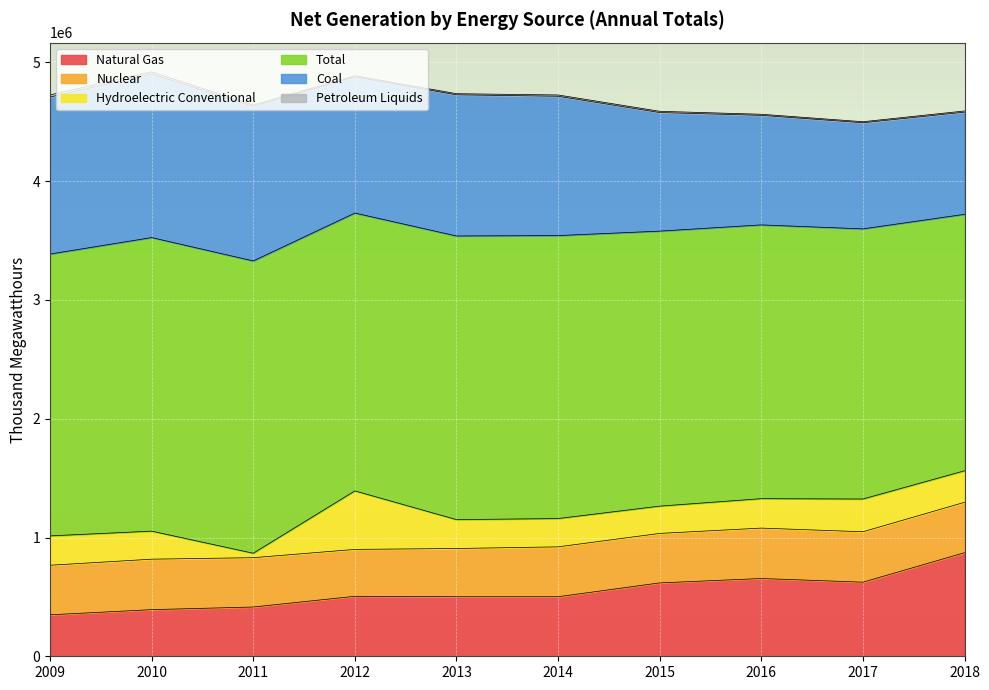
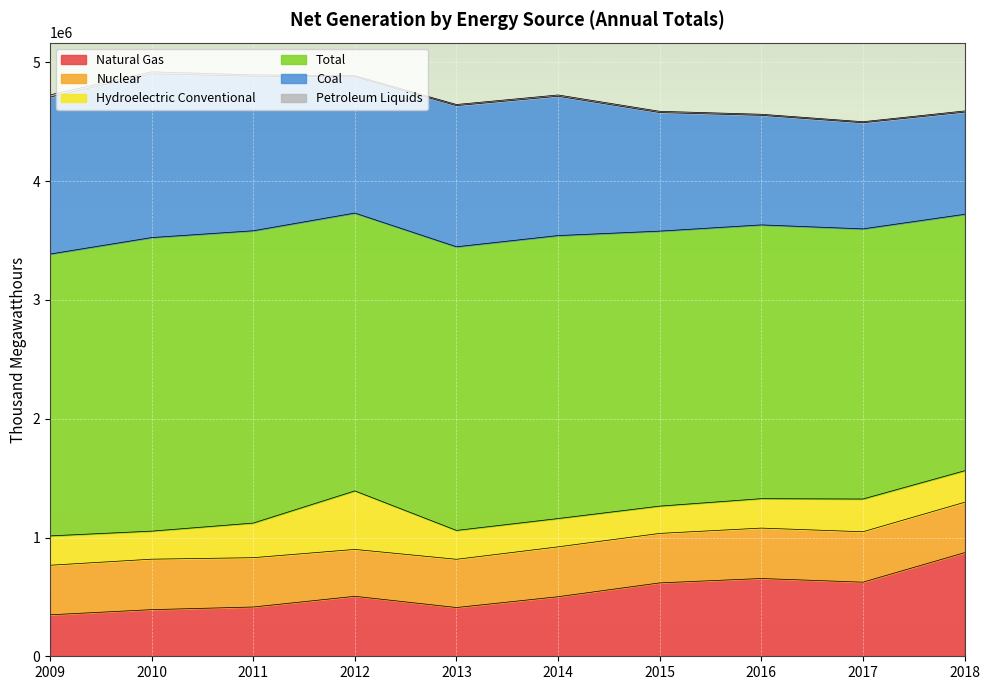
  {
    "Natural Gas": {
      "2009": 350000,
      "2010": 390000,
      "2011": 410000,
      "2012": 500000,
-     "2013": 500000,
+     "2013": 410000,
      "2014": 500000,
      "2015": 620000,
      "2016": 650000,
      "2017": 620000,
      "2018": 870000
    },
    "Nuclear": {
      "2009": 420000,
      "2010": 420000,
      "2011": 420000,
      "2012": 390000,
      "2013": 410000,
      "2014": 420000,
      "2015": 420000,
      "2016": 420000,
      "2017": 420000,
      "2018": 420000
    },
    "Hydroelectric Conventional": {
      "2009": 250000,
      "2010": 240000,
-     "2011": 40000,
+     "2011": 290000,
      "2012": 490000,
      "2013": 240000,
      "2014": 240000,
      "2015": 230000,
      "2016": 250000,
      "2017": 280000,
      "2018": 270000
    },
    "Total": {
      "2009": 2370000,
      "2010": 2470000,
      "2011": 2460000,
      "2012": 2340000,
      "2013": 2390000,
      "2014": 2380000,
      "2015": 2320000,
      "2016": 2300000,
      "2017": 2270000,
      "2018": 2160000
    }
  }
